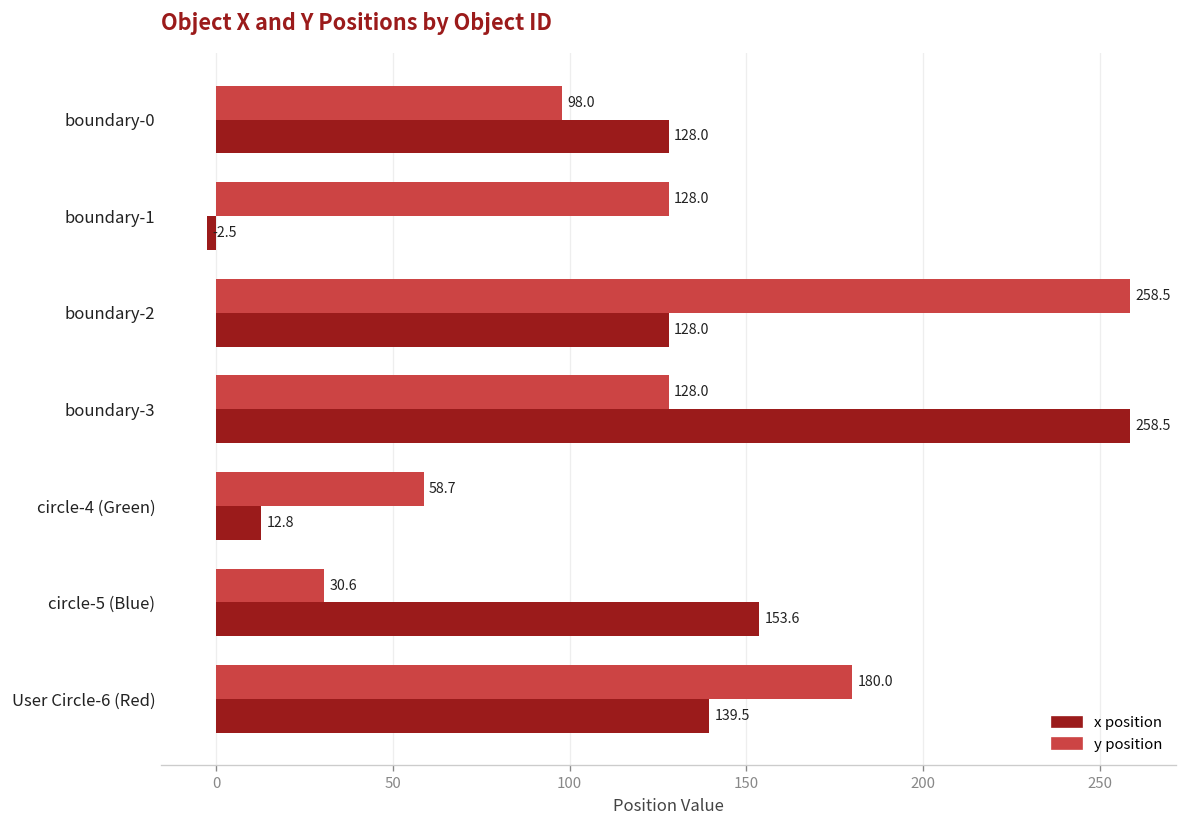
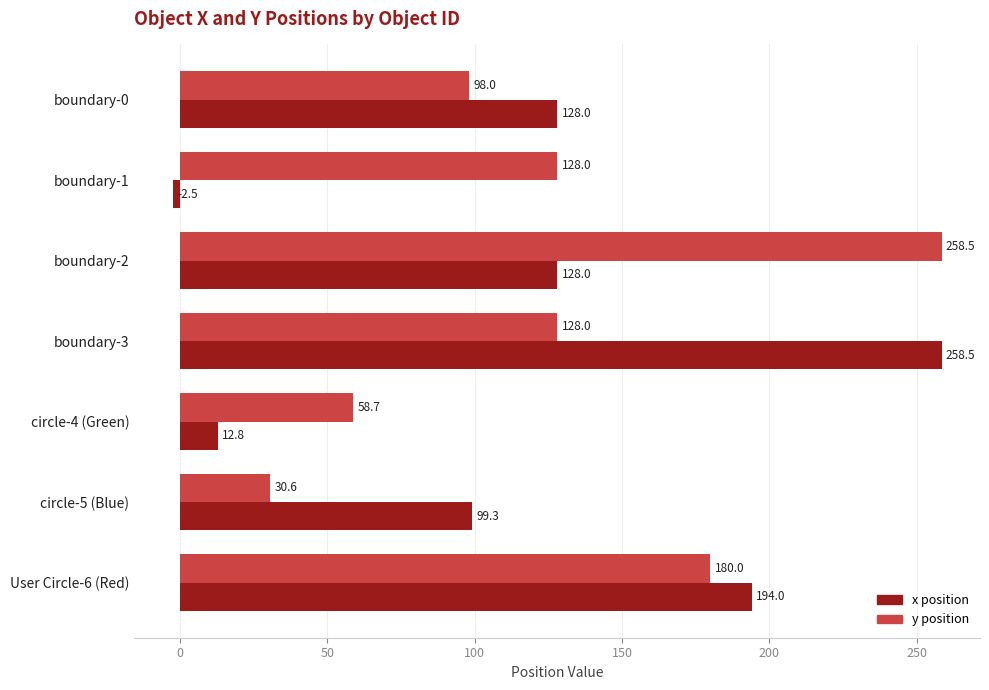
  {
    "x position": {
      "boundary-0": 128.0,
      "boundary-1": -2.5,
      "boundary-2": 128.0,
      "boundary-3": 258.5,
      "circle-4 (Green)": 12.8,
-     "circle-5 (Blue)": 153.6,
-     "User Circle-6 (Red)": 139.5
+     "circle-5 (Blue)": 99.3,
+     "User Circle-6 (Red)": 194.0
    },
    "y position": {
      "boundary-0": 98.0,
      "boundary-1": 128.0,
      "boundary-2": 258.5,
      "boundary-3": 128.0,
      "circle-4 (Green)": 58.7,
      "circle-5 (Blue)": 30.6,
      "User Circle-6 (Red)": 180.0
    }
  }
